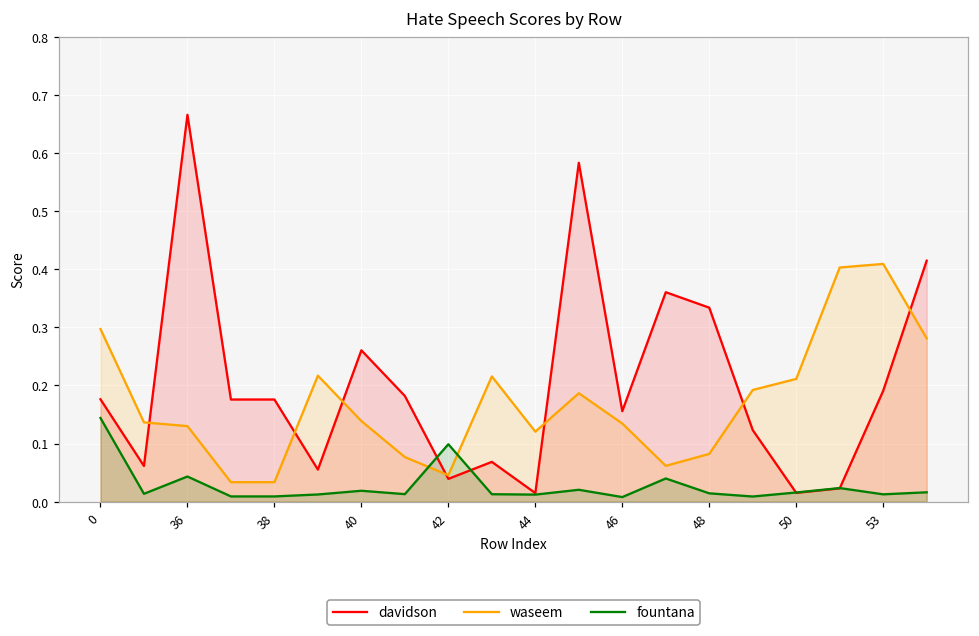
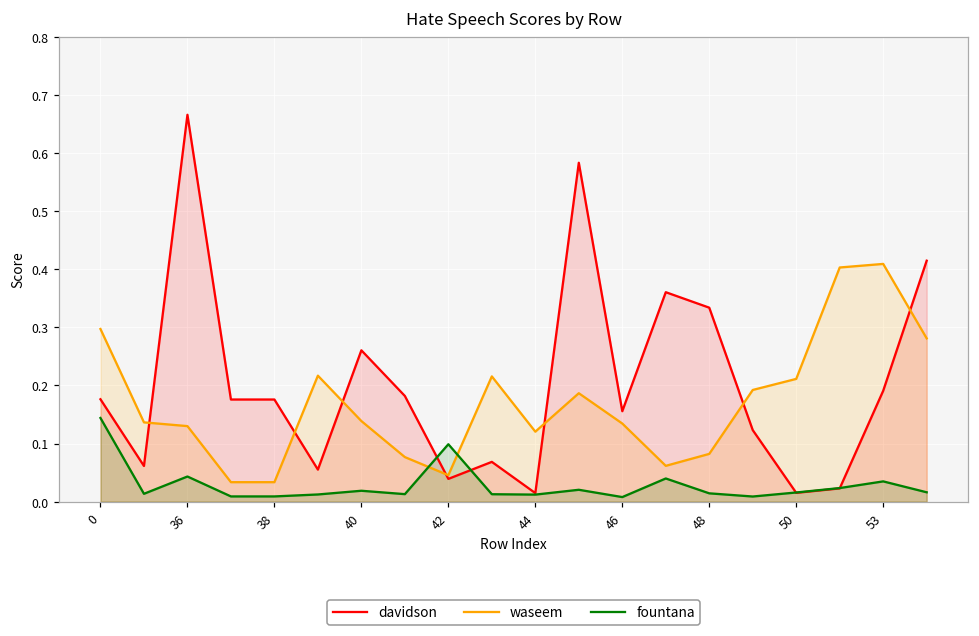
  {
    "davidson": {
      "0": 0.18,
      "36": 0.67,
      "38": 0.18,
      "40": 0.26,
      "42": 0.04,
      "46": 0.16,
      "48": 0.33,
      "53": 0.19
    },
    "waseem": {
      "0": 0.30,
      "36": 0.13,
      "38": 0.03,
      "40": 0.14,
      "42": 0.05,
      "44": 0.12,
      "46": 0.13,
      "48": 0.08,
      "50": 0.21,
      "53": 0.41
    },
    "fountana": {
      "0": 0.14,
      "36": 0.04,
      "38": 0.01,
      "40": 0.02,
      "42": 0.10,
      "46": 0.01,
      "48": 0.01,
-     "53": 0.01
+     "53": 0.03
    }
  }
